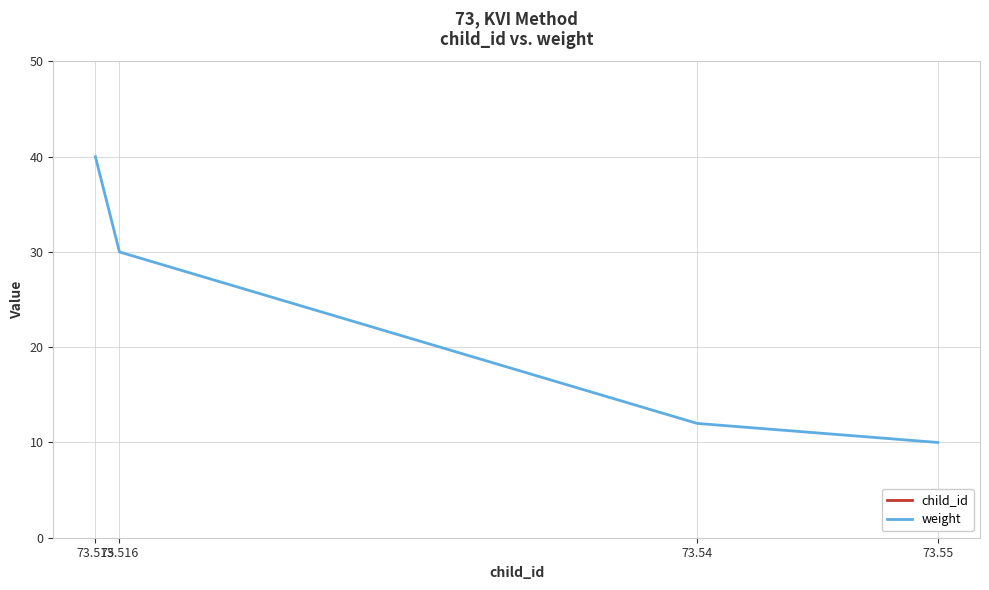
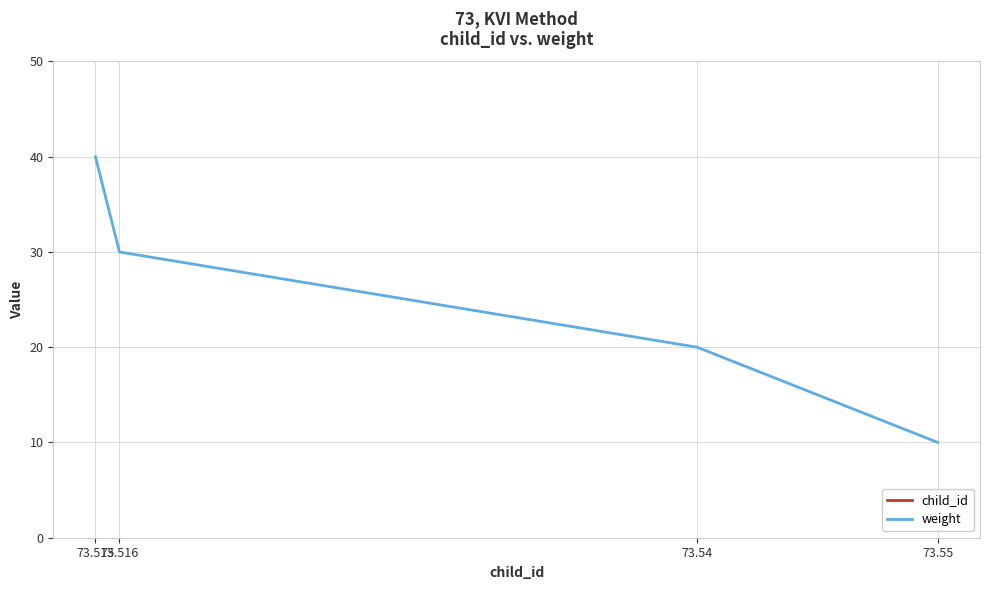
  {
    "weight": {
-     "73.54": 12,
+     "73.54": 20,
      "73.55": 10
    }
  }
